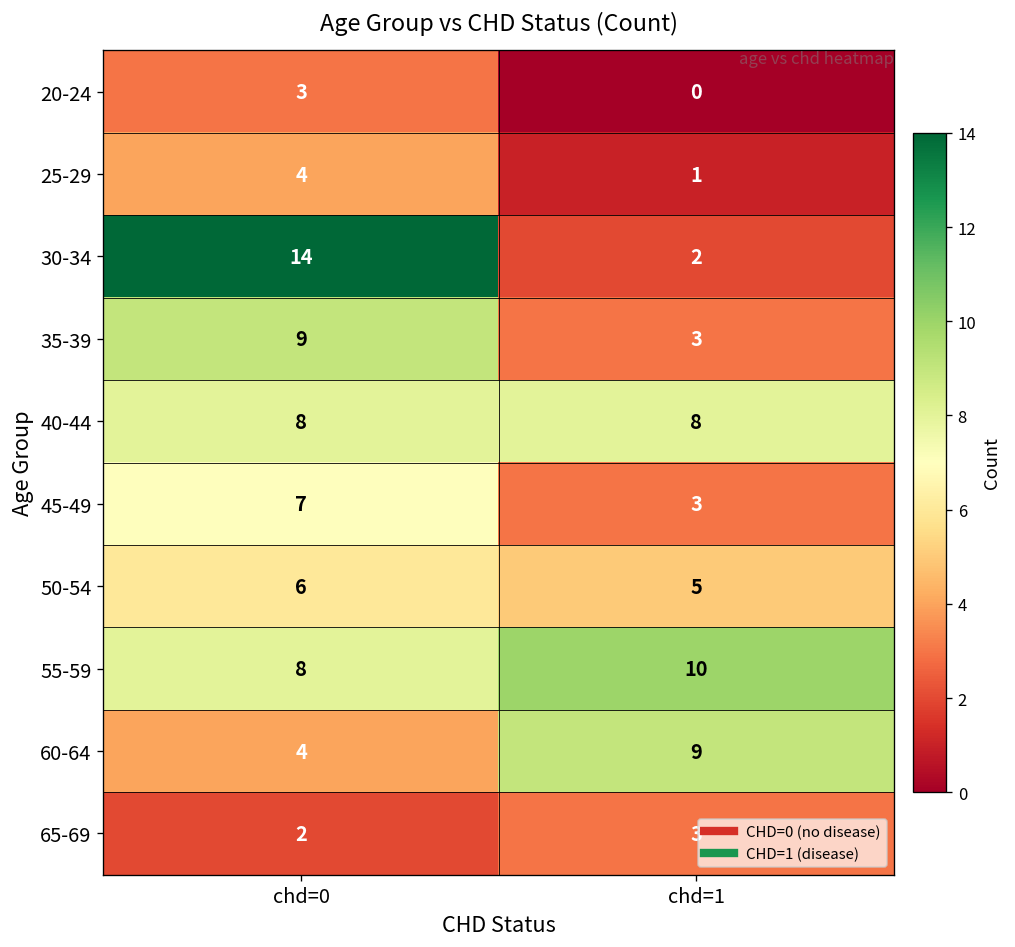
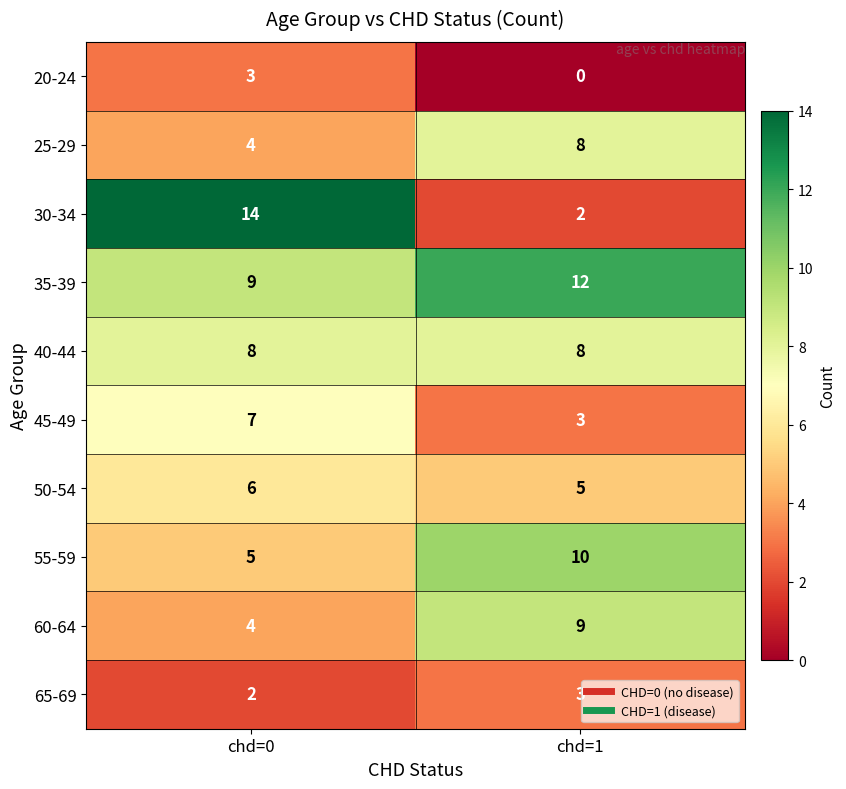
  {
    "20-24": {
      "chd=0": 3
    },
    "25-29": {
      "chd=0": 4,
-     "chd=1": 1
+     "chd=1": 8
    },
    "30-34": {
      "chd=0": 14,
      "chd=1": 2
    },
    "35-39": {
      "chd=0": 9,
-     "chd=1": 3
+     "chd=1": 12
    },
    "40-44": {
      "chd=0": 8,
      "chd=1": 8
    },
    "45-49": {
      "chd=0": 7,
      "chd=1": 3
    },
    "50-54": {
      "chd=0": 6,
      "chd=1": 5
    },
    "55-59": {
-     "chd=0": 8,
+     "chd=0": 5,
      "chd=1": 10
    },
    "60-64": {
      "chd=0": 4,
      "chd=1": 9
    },
    "65-69": {
      "chd=0": 2
    }
  }
